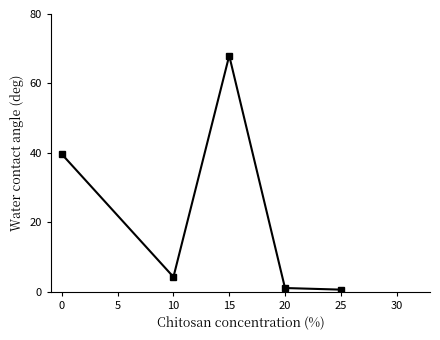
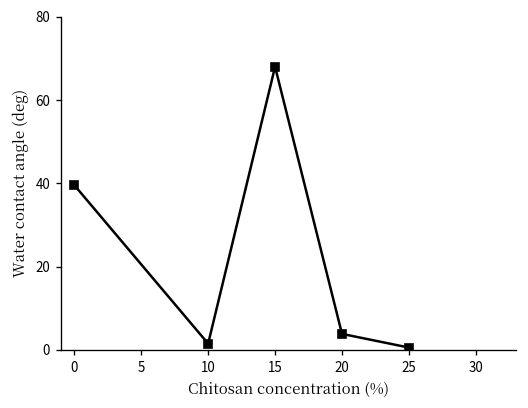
  {
    "0": 40,
-   "10": 4,
+   "10": 2,
    "15": 68,
-   "20": 1,
+   "20": 4,
    "25": 1
  }
